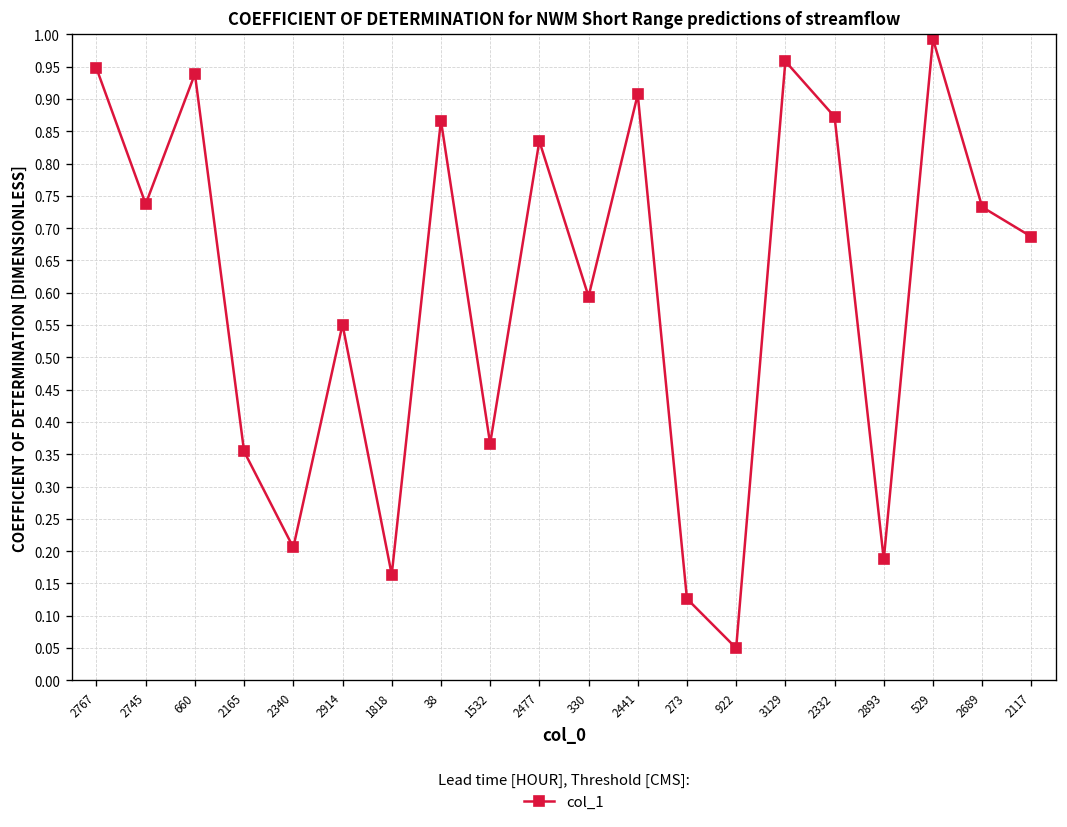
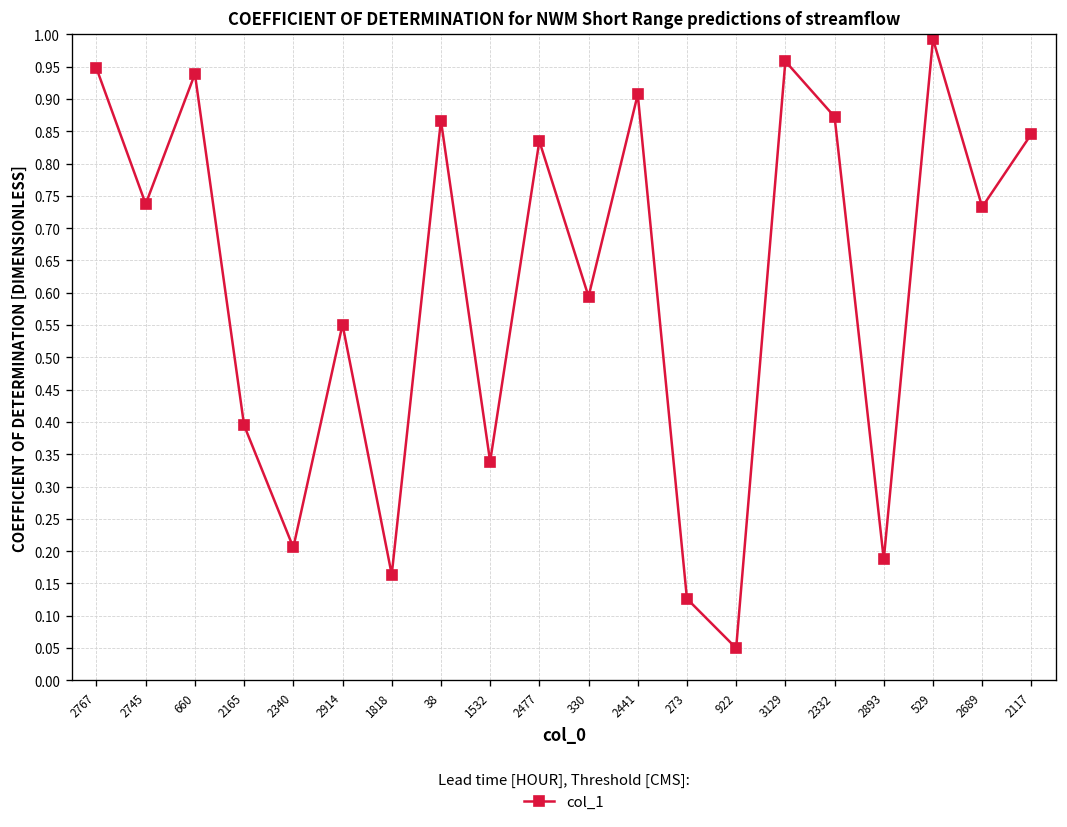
  {
    "2767": 0.95,
    "2745": 0.74,
    "660": 0.94,
-   "2165": 0.35,
+   "2165": 0.39,
    "2340": 0.21,
    "2914": 0.55,
    "1818": 0.16,
    "38": 0.87,
-   "1532": 0.37,
+   "1532": 0.34,
    "2477": 0.83,
    "330": 0.59,
    "2441": 0.91,
    "273": 0.13,
    "922": 0.05,
    "3129": 0.96,
    "2332": 0.87,
    "2893": 0.19,
    "529": 0.99,
    "2689": 0.73,
-   "2117": 0.69
+   "2117": 0.85
  }
